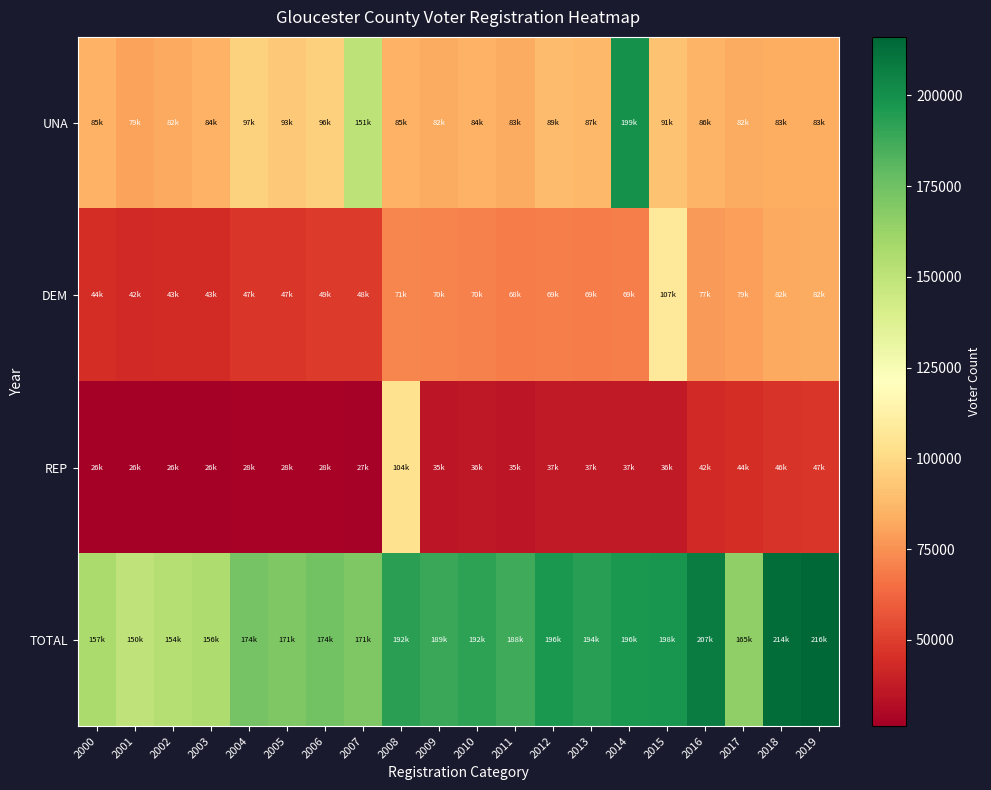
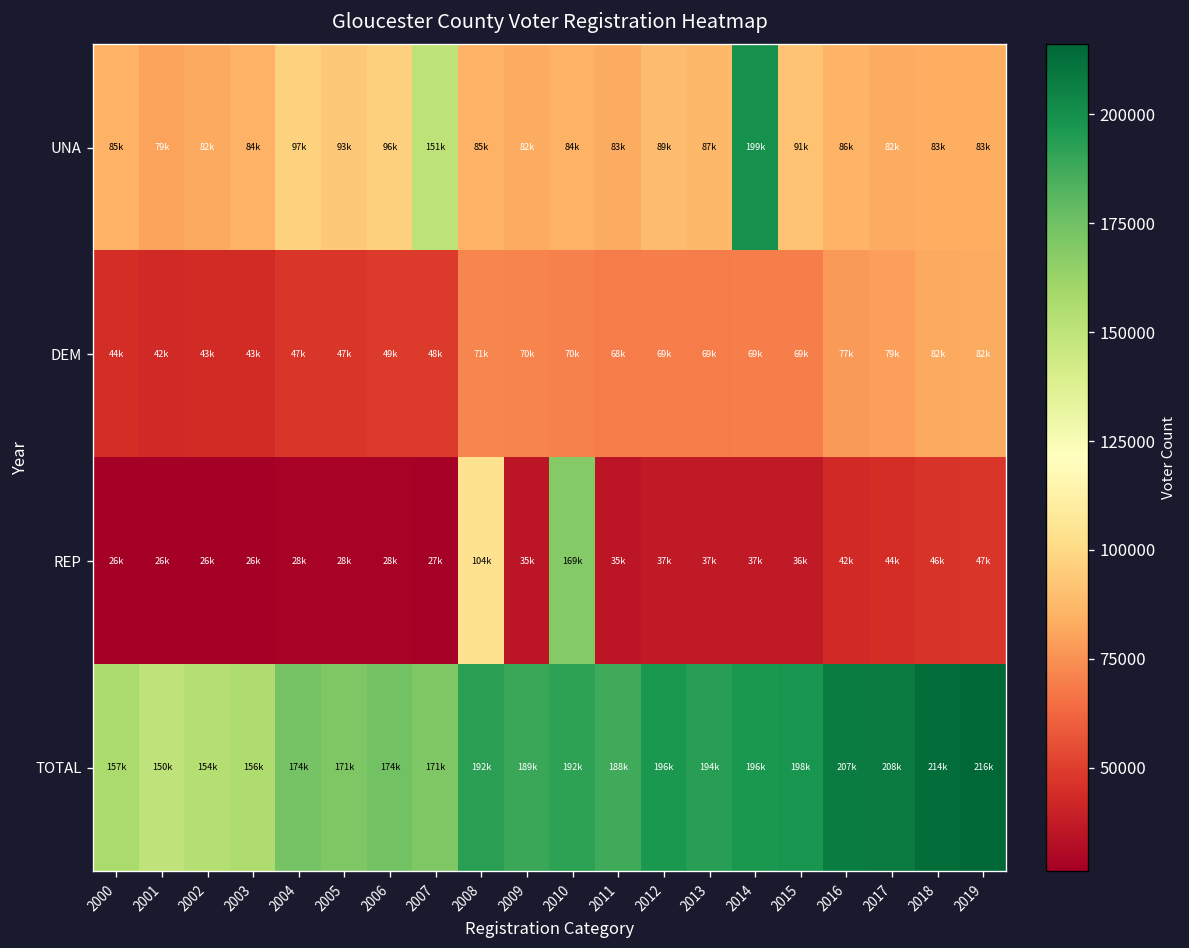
  {
    "UNA": {
      "2000": "85k",
      "2001": "79k",
      "2002": "82k",
      "2003": "84k",
      "2004": "97k",
      "2005": "93k",
      "2006": "96k",
      "2007": "151k",
      "2008": "85k",
      "2009": "82k",
      "2010": "84k",
      "2011": "83k",
      "2012": "89k",
      "2013": "87k",
      "2014": "199k",
      "2015": "91k",
      "2016": "86k",
      "2017": "82k",
      "2018": "83k",
      "2019": "83k"
    },
    "DEM": {
      "2000": "44k",
      "2001": "42k",
      "2002": "43k",
      "2003": "43k",
      "2004": "47k",
      "2005": "47k",
      "2006": "49k",
      "2007": "48k",
      "2008": "71k",
      "2009": "70k",
      "2010": "70k",
      "2011": "68k",
      "2012": "69k",
      "2013": "69k",
      "2014": "69k",
-     "2015": "107k",
+     "2015": "69k",
      "2016": "77k",
      "2017": "79k",
      "2018": "82k",
      "2019": "82k"
    },
    "REP": {
      "2000": "26k",
      "2001": "26k",
      "2002": "26k",
      "2003": "26k",
      "2004": "28k",
      "2005": "28k",
      "2006": "28k",
      "2007": "27k",
      "2008": "104k",
      "2009": "35k",
-     "2010": "36k",
+     "2010": "169k",
      "2011": "35k",
      "2012": "37k",
      "2013": "37k",
      "2014": "37k",
      "2015": "36k",
      "2016": "42k",
      "2017": "44k",
      "2018": "46k",
      "2019": "47k"
    },
    "TOTAL": {
      "2000": "157k",
      "2001": "150k",
      "2002": "154k",
      "2003": "156k",
      "2004": "174k",
      "2005": "171k",
      "2006": "174k",
      "2007": "171k",
      "2008": "192k",
      "2009": "189k",
      "2010": "192k",
      "2011": "188k",
      "2012": "196k",
      "2013": "194k",
      "2014": "196k",
      "2015": "198k",
      "2016": "207k",
-     "2017": "165k",
+     "2017": "208k",
      "2018": "214k",
      "2019": "216k"
    }
  }
